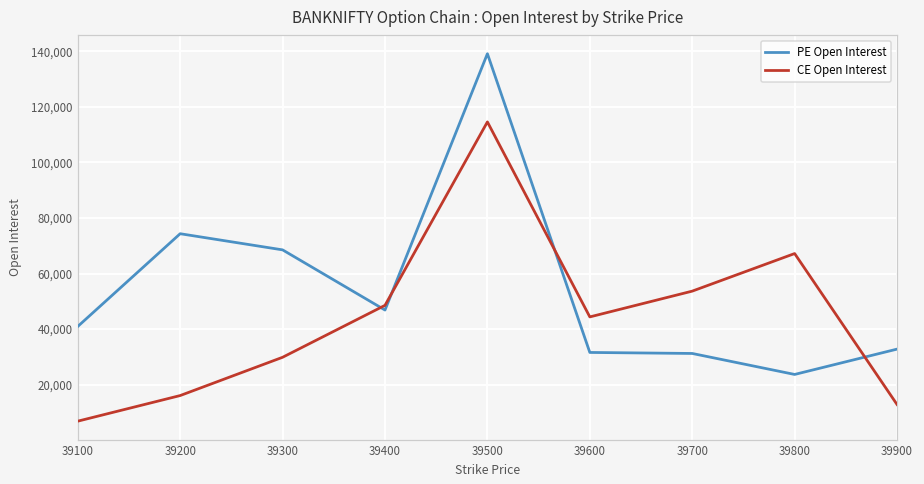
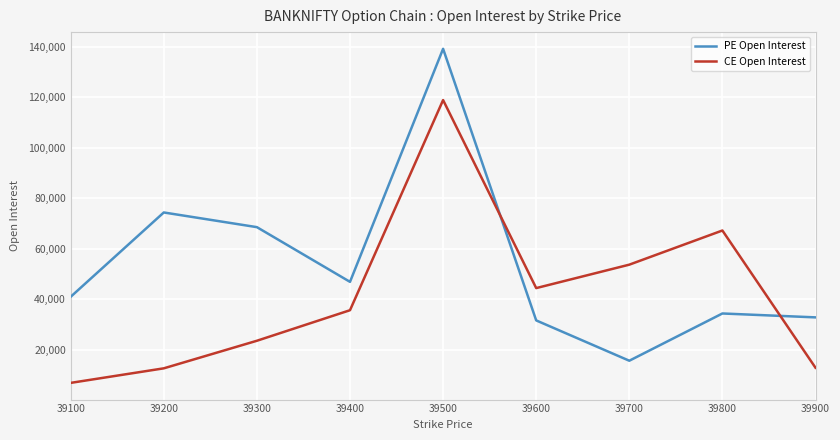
  {
    "PE Open Interest": {
      "39100": "41,000",
      "39200": "74,000",
      "39300": "69,000",
      "39400": "47,000",
      "39500": "139,000",
      "39600": "32,000",
-     "39700": "31,000",
-     "39800": "24,000",
+     "39700": "16,000",
+     "39800": "34,000",
      "39900": "33,000"
    },
    "CE Open Interest": {
      "39100": "7,000",
-     "39200": "16,000",
-     "39300": "30,000",
-     "39400": "49,000",
-     "39500": "115,000",
+     "39200": "13,000",
+     "39300": "23,000",
+     "39400": "36,000",
+     "39500": "119,000",
      "39600": "44,000",
      "39700": "54,000",
      "39800": "67,000",
      "39900": "13,000"
    }
  }
